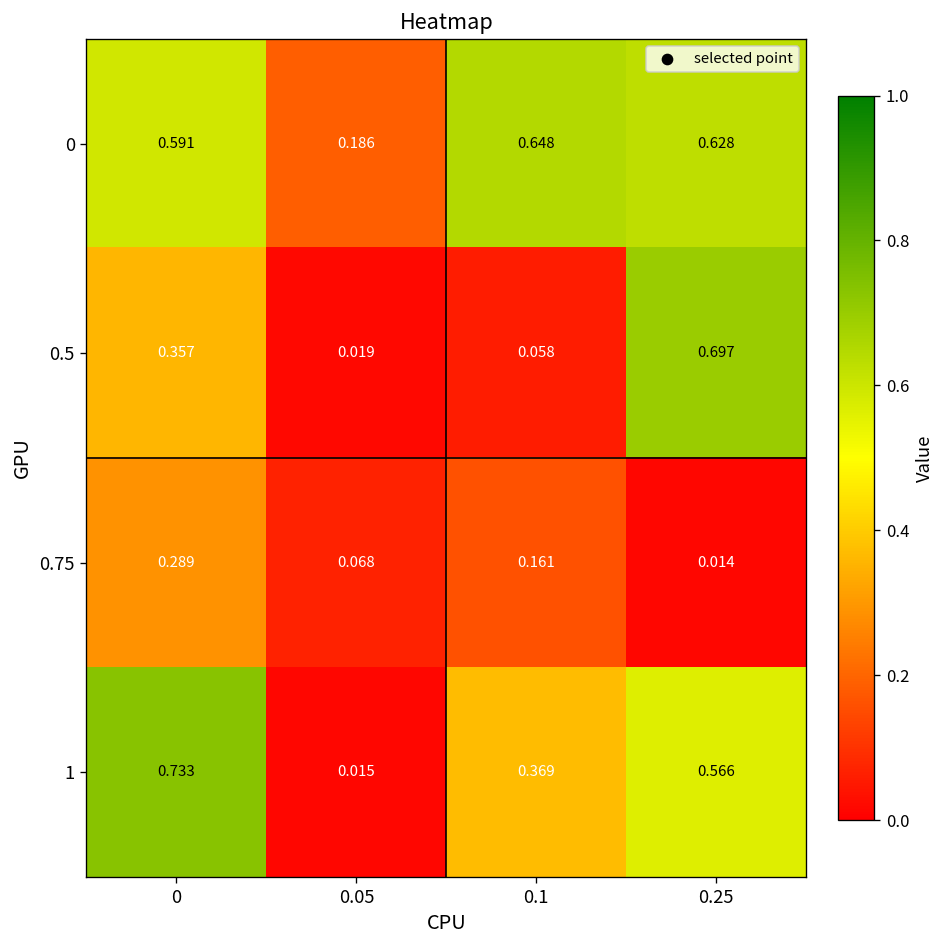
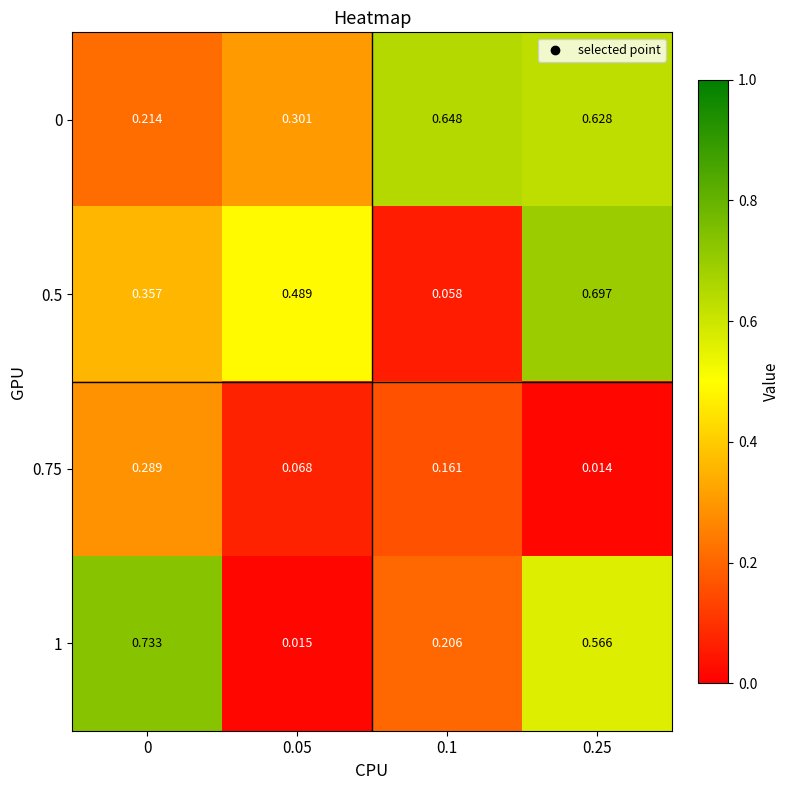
  {
    "0": {
-     "0": 0.591,
-     "0.05": 0.186,
+     "0": 0.214,
+     "0.05": 0.301,
      "0.1": 0.648,
      "0.25": 0.628
    },
    "0.5": {
      "0": 0.357,
-     "0.05": 0.019,
+     "0.05": 0.489,
      "0.1": 0.058,
      "0.25": 0.697
    },
    "0.75": {
      "0": 0.289,
      "0.05": 0.068,
      "0.1": 0.161,
      "0.25": 0.014
    },
    "1": {
      "0": 0.733,
      "0.05": 0.015,
-     "0.1": 0.369,
+     "0.1": 0.206,
      "0.25": 0.566
    }
  }
